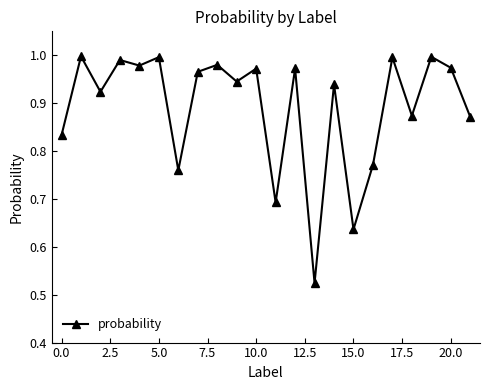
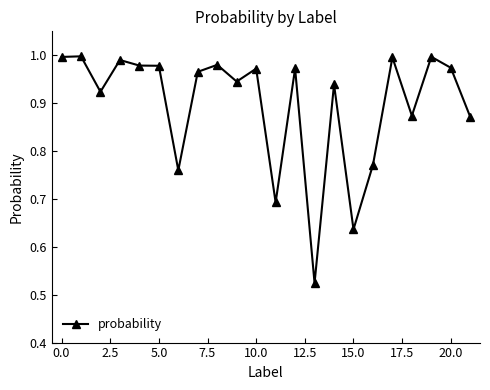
  {
-   "0.0": 0.83,
-   "5.0": 1.00,
+   "0.0": 1.00,
+   "5.0": 0.98,
    "10.0": 0.97,
    "15.0": 0.64,
    "20.0": 0.97
  }
